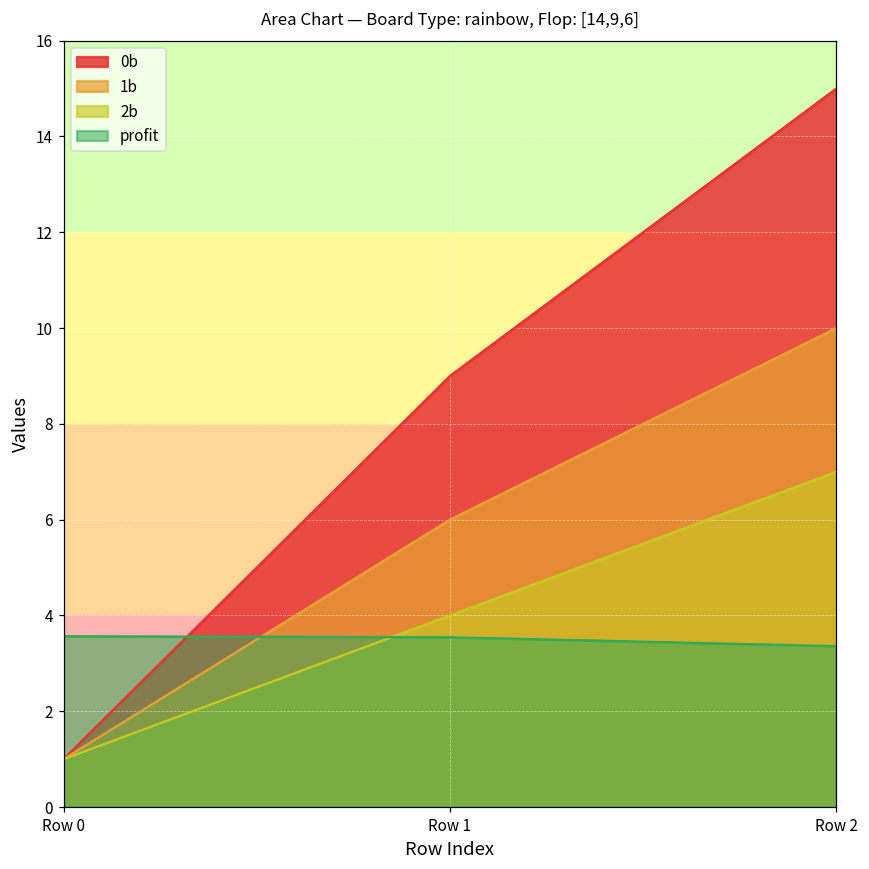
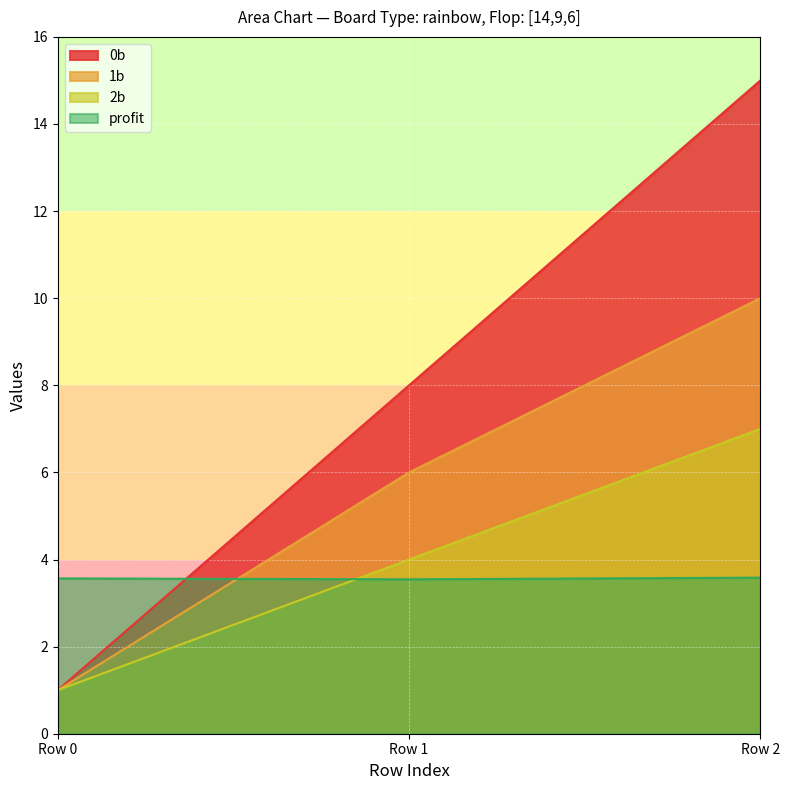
  {
    "0b": {
-     "Row 1": 9,
+     "Row 1": 8,
      "Row 2": 15
    },
    "profit": {
      "Row 0": 3.6,
      "Row 1": 3.5,
-     "Row 2": 3.4
+     "Row 2": 3.6
    }
  }
